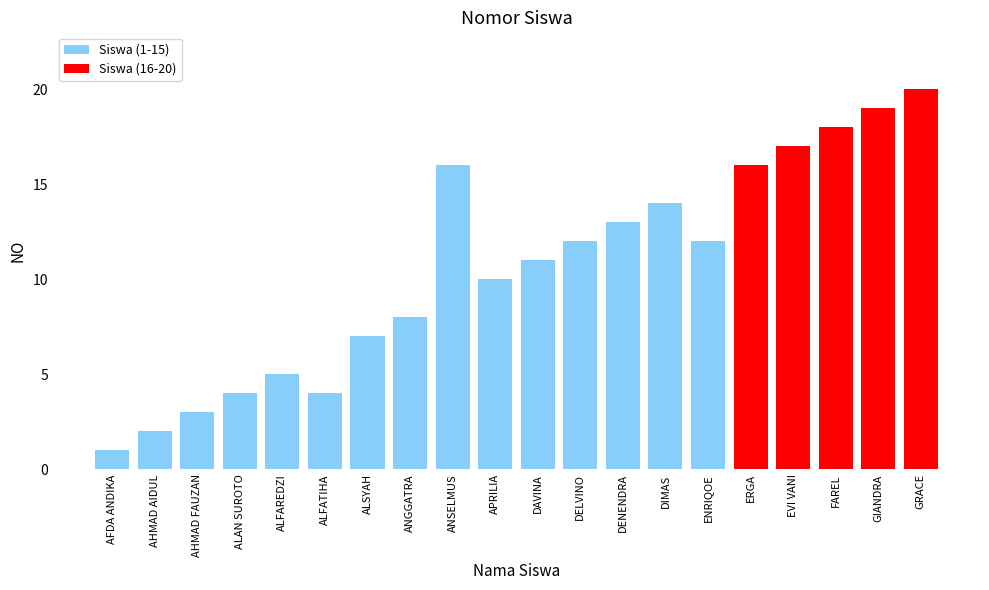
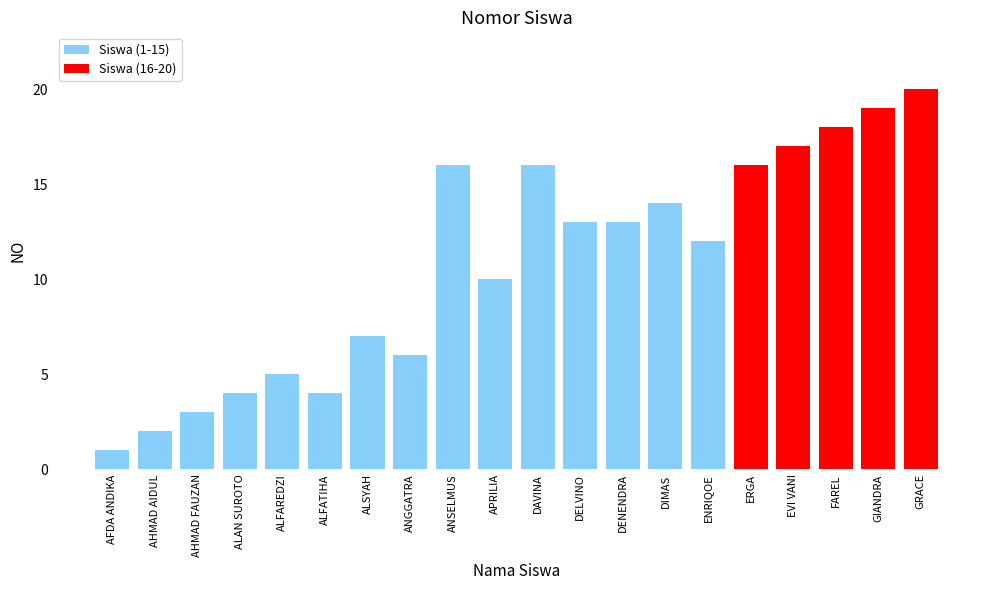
  {
    "AFDA ANDIKA": 1,
    "AHMAD AIDUL": 2,
    "AHMAD FAUZAN": 3,
    "ALAN SUROTO": 4,
    "ALFAREDZI": 5,
    "ALFATIHA": 4,
    "ALSYAH": 7,
-   "ANGGATRA": 8,
+   "ANGGATRA": 6,
    "ANSELMUS": 16,
    "APRILIA": 10,
-   "DAVINA": 11,
-   "DELVINO": 12,
+   "DAVINA": 16,
+   "DELVINO": 13,
    "DENENDRA": 13,
    "DIMAS": 14,
    "ENRIQOE": 12,
    "ERGA": 16,
    "EVI VANI": 17,
    "FAREL": 18,
    "GIANDRA": 19,
    "GRACE": 20
  }
